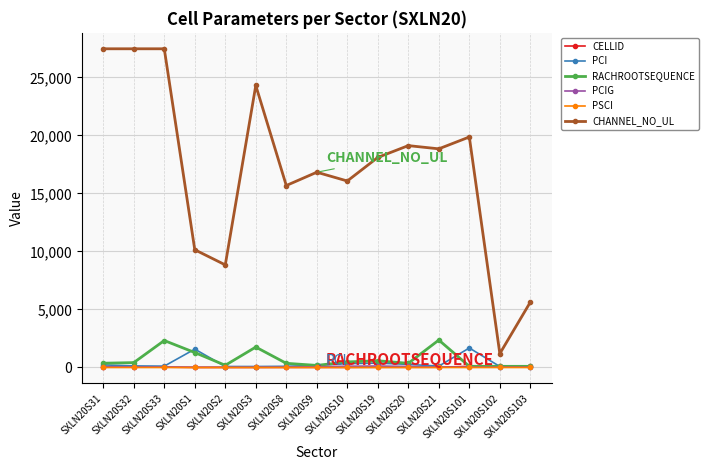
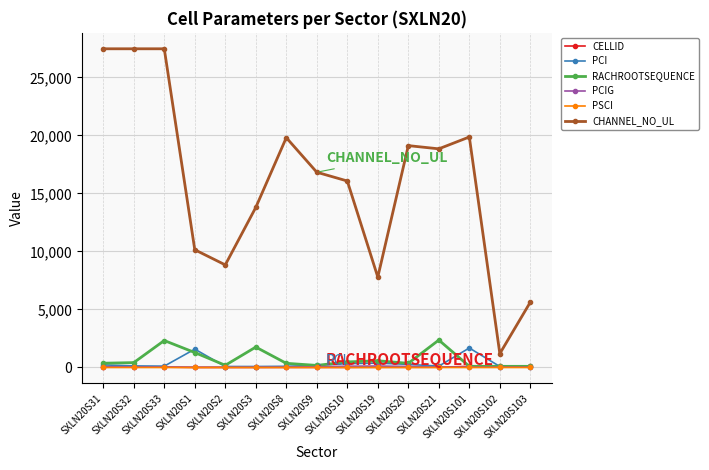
  {
    "PCI": {
      "SXLN20S1": "1,600",
      "SXLN20S101": "1,700"
    },
    "RACHROOTSEQUENCE": {
      "SXLN20S32": "400",
      "SXLN20S33": "2,300",
      "SXLN20S1": "1,300",
      "SXLN20S3": "1,800",
      "SXLN20S8": "400",
      "SXLN20S21": "2,400"
    },
    "CHANNEL_NO_UL": {
      "SXLN20S31": "27,500",
      "SXLN20S32": "27,500",
      "SXLN20S33": "27,500",
      "SXLN20S1": "10,100",
      "SXLN20S2": "8,800",
-     "SXLN20S3": "24,300",
-     "SXLN20S8": "15,700",
+     "SXLN20S3": "13,800",
+     "SXLN20S8": "19,800",
      "SXLN20S9": "16,800",
      "SXLN20S10": "16,100",
-     "SXLN20S19": "18,100",
+     "SXLN20S19": "7,800",
      "SXLN20S20": "19,100",
      "SXLN20S21": "18,800",
      "SXLN20S101": "19,900",
      "SXLN20S102": "1,200",
      "SXLN20S103": "5,600"
    }
  }
